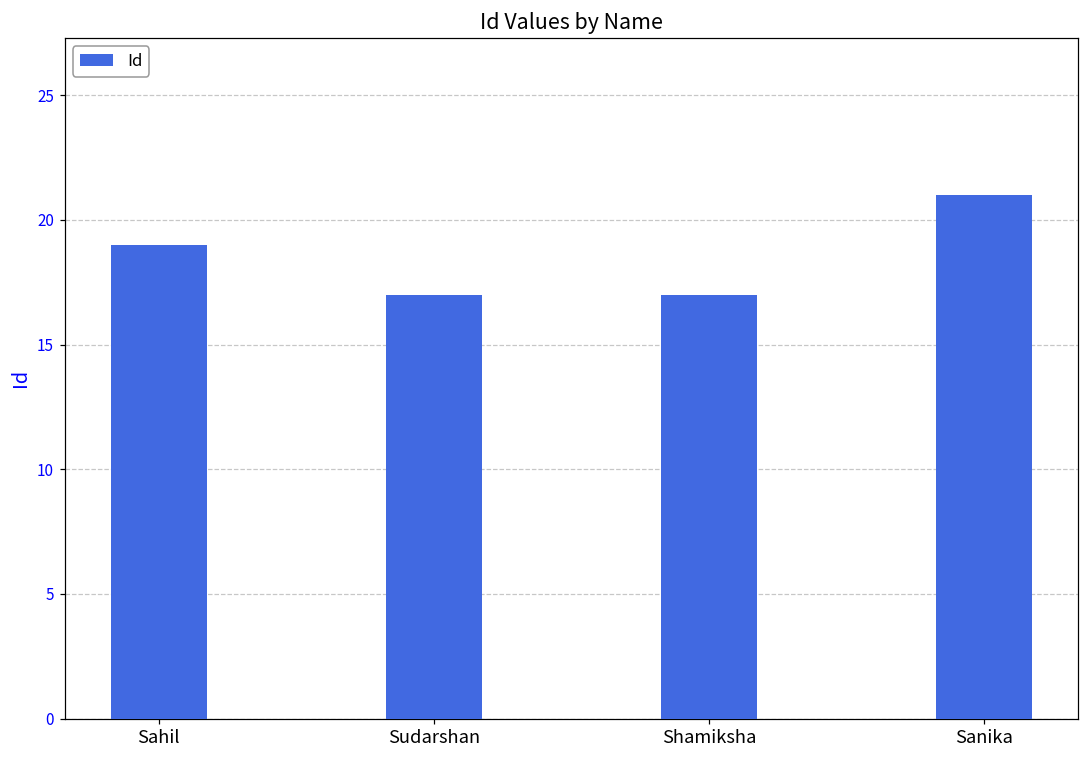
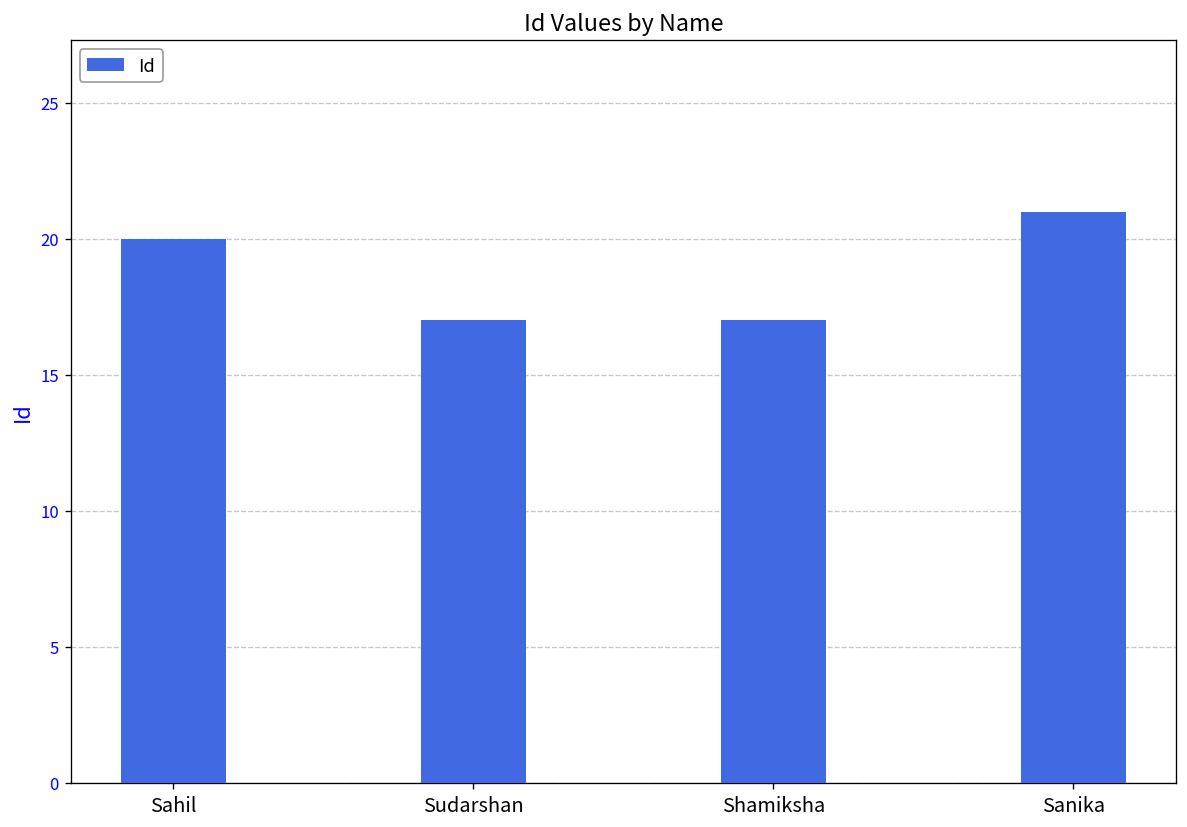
  {
-   "Sahil": 19,
+   "Sahil": 20,
    "Sudarshan": 17,
    "Shamiksha": 17,
    "Sanika": 21
  }
